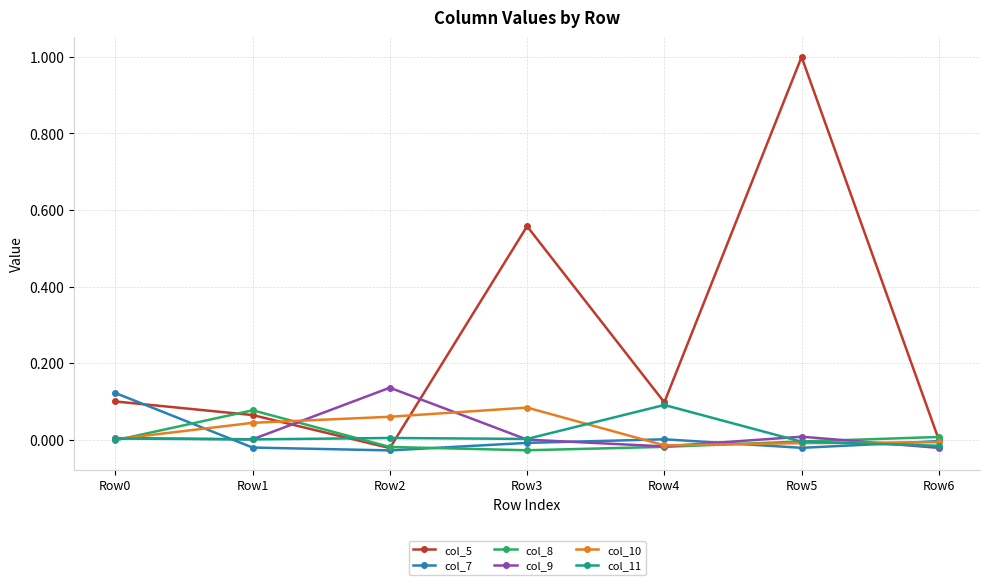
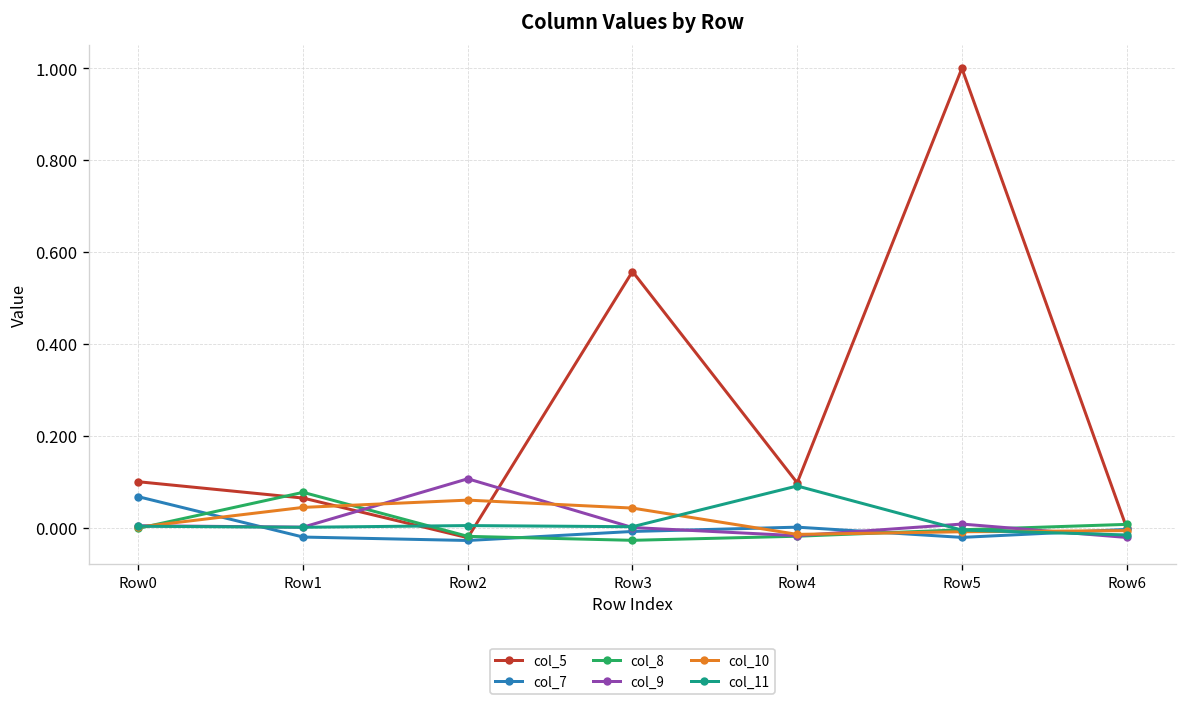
  {
    "col_5": {
      "Row0": 0.10,
      "Row1": 0.06,
      "Row3": 0.56,
      "Row4": 0.10,
      "Row5": 1.00
    },
    "col_7": {
-     "Row0": 0.12,
+     "Row0": 0.07,
      "Row1": -0.02,
      "Row3": -0.01,
      "Row4": 0.00,
      "Row5": -0.02
    },
    "col_9": {
-     "Row2": 0.14,
+     "Row2": 0.11,
      "Row5": 0.01
    },
    "col_10": {
      "Row1": 0.04,
      "Row2": 0.06,
-     "Row3": 0.08
+     "Row3": 0.04
    }
  }
